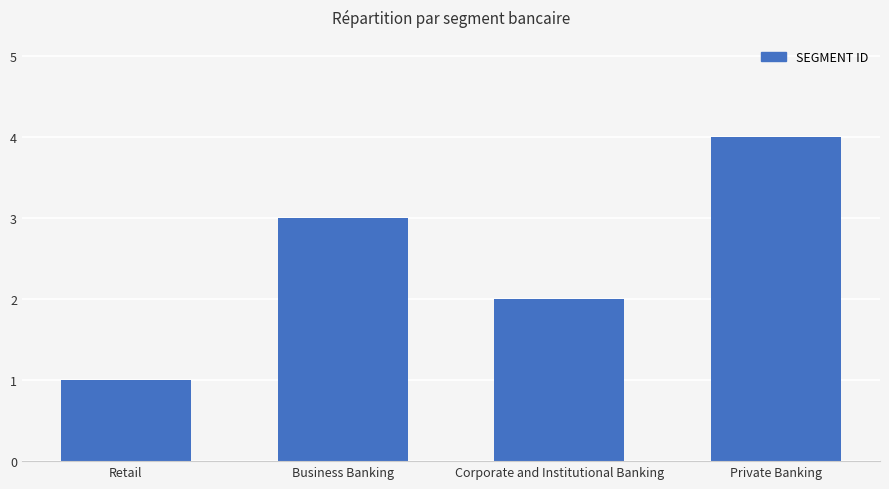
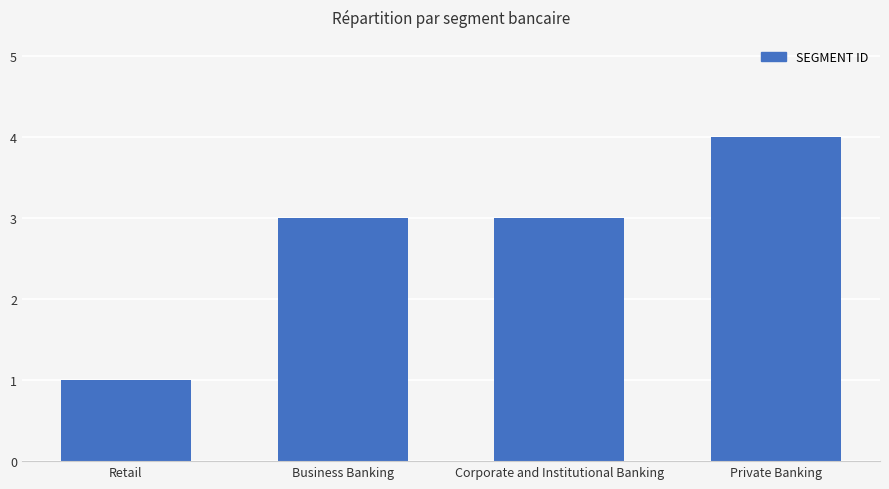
  {
    "Retail": 1,
    "Business Banking": 3,
-   "Corporate and Institutional Banking": 2,
+   "Corporate and Institutional Banking": 3,
    "Private Banking": 4
  }
